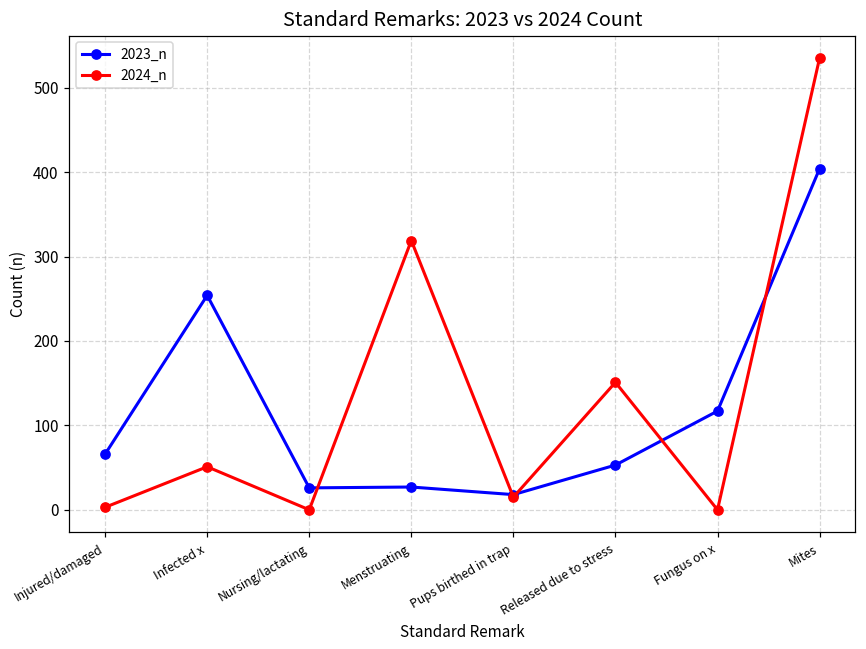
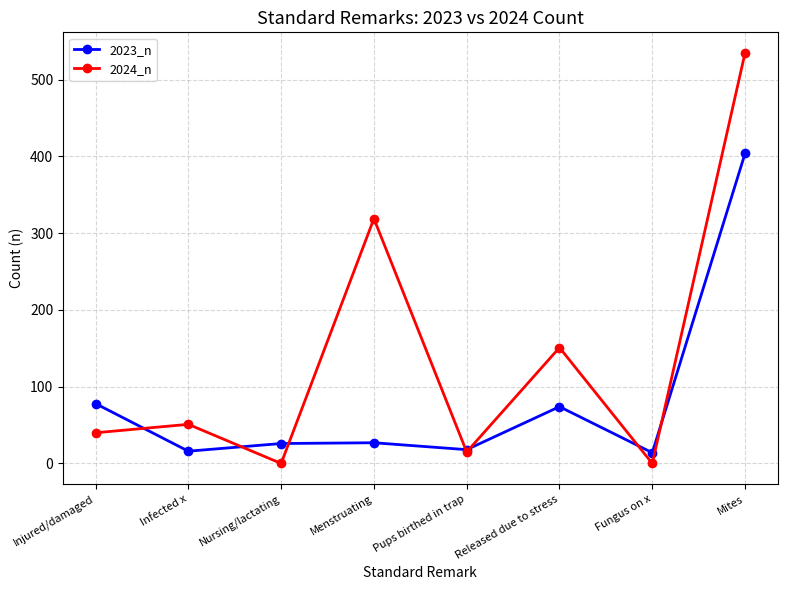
  {
    "2023_n": {
-     "Injured/damaged": 70,
-     "Infected x": 250,
+     "Injured/damaged": 80,
+     "Infected x": 20,
      "Nursing/lactating": 30,
      "Menstruating": 30,
-     "Released due to stress": 50,
-     "Fungus on x": 120,
+     "Released due to stress": 70,
+     "Fungus on x": 10,
      "Mites": 400
    },
    "2024_n": {
-     "Injured/damaged": 0,
+     "Injured/damaged": 40,
      "Infected x": 50,
      "Nursing/lactating": 0,
      "Menstruating": 320,
      "Released due to stress": 150,
      "Fungus on x": 0,
      "Mites": 540
    }
  }
